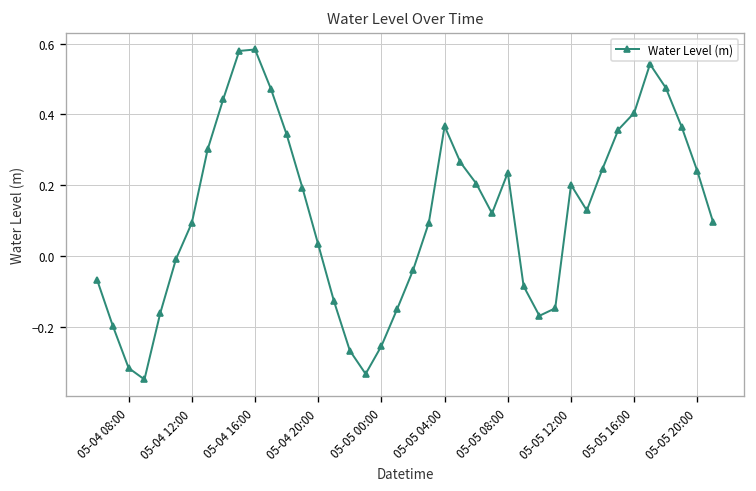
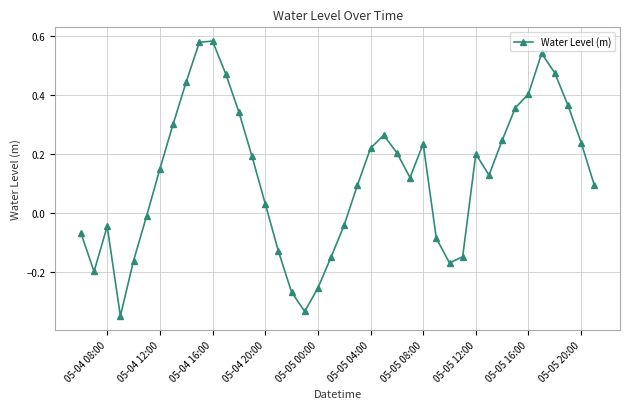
  {
-   "05-04 08:00": -0.32,
-   "05-04 12:00": 0.09,
+   "05-04 08:00": -0.04,
+   "05-04 12:00": 0.15,
    "05-04 16:00": 0.58,
    "05-04 20:00": 0.03,
    "05-05 00:00": -0.25,
-   "05-05 04:00": 0.37,
+   "05-05 04:00": 0.22,
    "05-05 08:00": 0.24,
    "05-05 12:00": 0.20,
    "05-05 16:00": 0.40,
    "05-05 20:00": 0.24
  }
